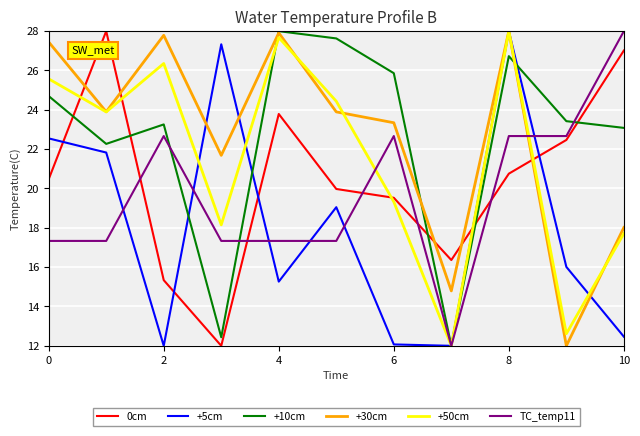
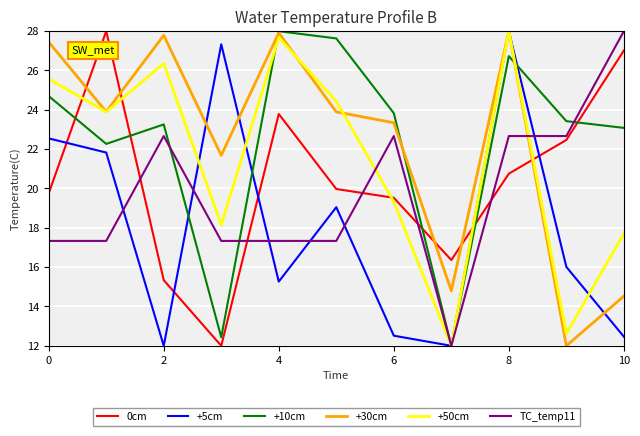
  {
    "0cm": {
-     "0": 20.5,
+     "0": 19.8,
      "2": 15.3,
      "4": 23.8,
      "6": 19.5,
      "8": 20.8,
      "10": 27.0
    },
    "+5cm": {
      "0": 22.5,
      "2": 12.0,
      "4": 15.3,
-     "6": 12.1,
+     "6": 12.5,
      "10": 12.5
    },
    "+10cm": {
      "0": 24.7,
      "2": 23.3,
-     "6": 25.9,
+     "6": 23.8,
      "8": 26.7,
      "10": 23.1
    },
    "+30cm": {
      "0": 27.4,
      "2": 27.8,
      "6": 23.3,
-     "10": 18.0
+     "10": 14.5
    },
    "+50cm": {
      "0": 25.6,
      "2": 26.4,
      "4": 27.7,
      "6": 19.3,
      "10": 17.7
    },
    "TC_temp11": {
      "0": 17.3,
      "2": 22.7,
      "4": 17.3,
      "6": 22.7,
      "8": 22.7,
      "10": 28.0
    }
  }
